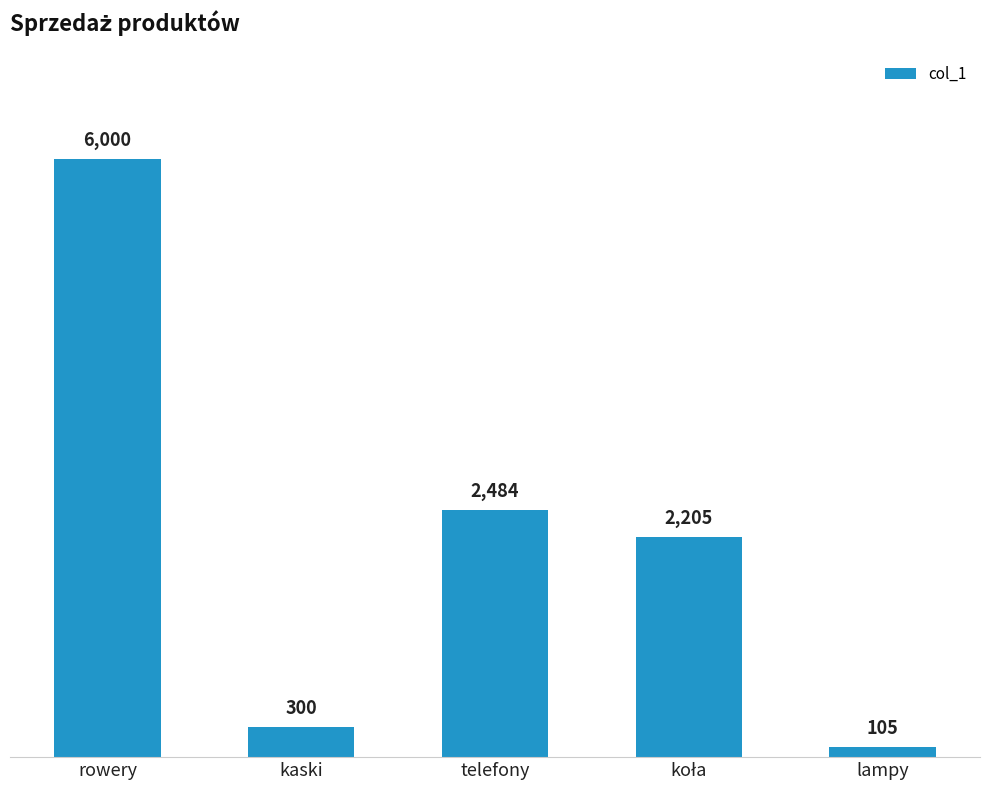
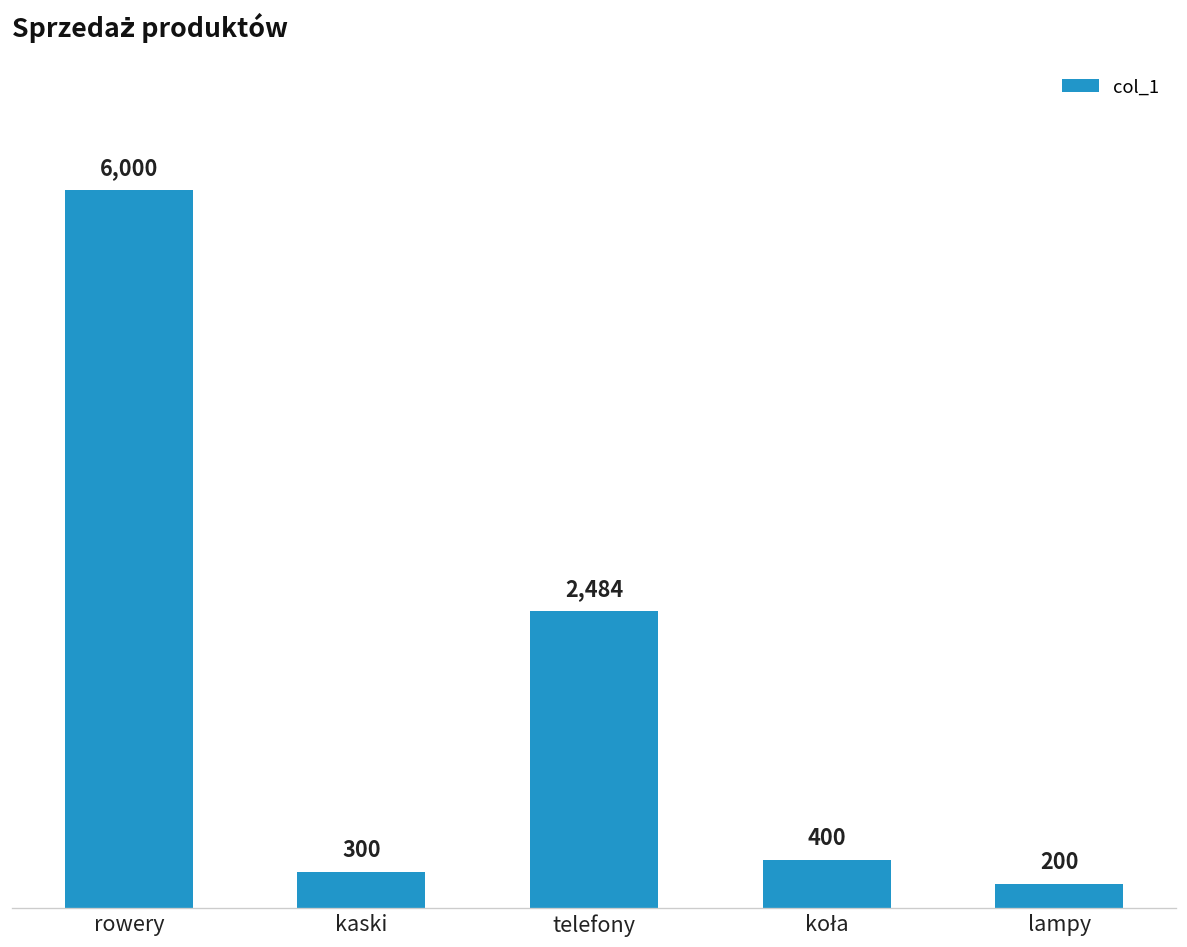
  {
    "rowery": "6,000",
    "kaski": "300",
    "telefony": "2,484",
-   "koła": "2,205",
-   "lampy": "105"
+   "koła": "400",
+   "lampy": "200"
  }
